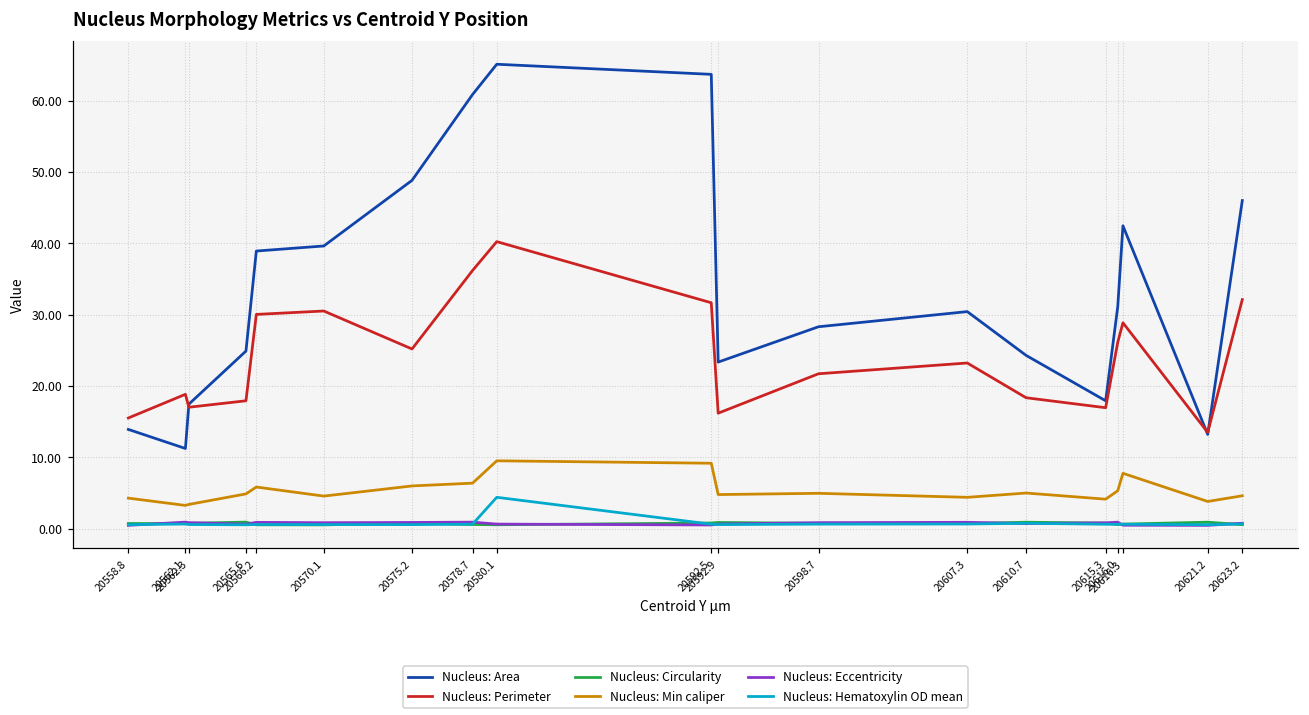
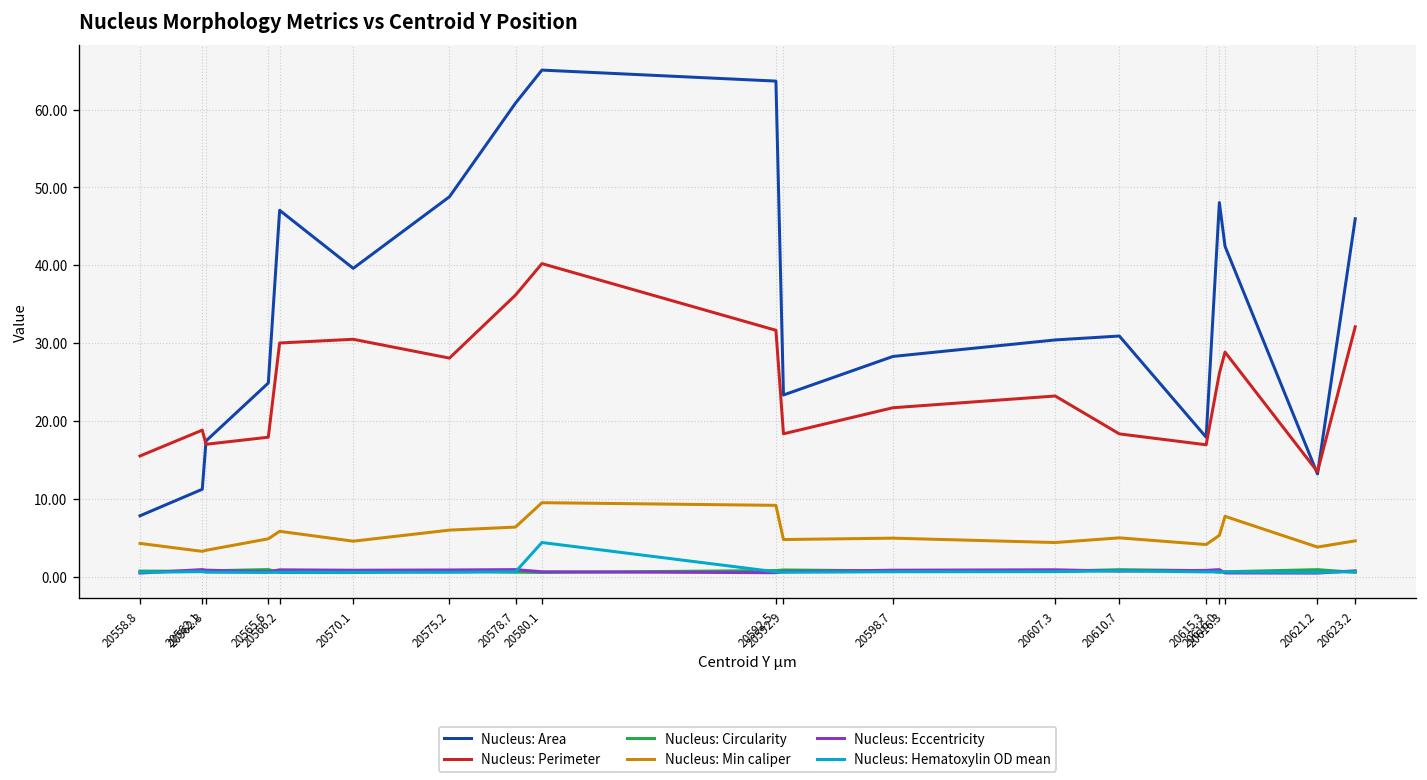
  {
    "Nucleus: Area": {
-     "20558.8": 14,
+     "20558.8": 8,
      "20562.1": 11,
      "20562.3": 17,
      "20565.6": 25,
-     "20566.2": 39,
+     "20566.2": 47,
      "20570.1": 40,
      "20575.2": 49,
      "20578.7": 61,
      "20580.1": 65,
      "20592.5": 64,
      "20592.9": 23,
      "20598.7": 28,
      "20607.3": 30,
-     "20610.7": 24,
+     "20610.7": 31,
      "20615.3": 18,
-     "20616.0": 31,
+     "20616.0": 48,
      "20616.3": 42,
      "20623.2": 46
    },
    "Nucleus: Perimeter": {
      "20558.8": 16,
      "20562.1": 19,
      "20562.3": 17,
      "20565.6": 18,
      "20566.2": 30,
      "20570.1": 31,
-     "20575.2": 25,
+     "20575.2": 28,
      "20578.7": 36,
      "20580.1": 40,
      "20592.5": 32,
-     "20592.9": 16,
+     "20592.9": 18,
      "20598.7": 22,
      "20607.3": 23,
      "20610.7": 18,
      "20615.3": 17,
      "20616.0": 26,
      "20616.3": 29,
      "20623.2": 32
    },
    "Nucleus: Min caliper": {
      "20558.8": 4,
      "20562.1": 3,
      "20562.3": 3,
      "20565.6": 5,
      "20566.2": 6,
      "20570.1": 5,
      "20575.2": 6,
      "20578.7": 6,
      "20580.1": 10,
      "20592.5": 9,
      "20592.9": 5,
      "20598.7": 5,
      "20607.3": 4,
      "20610.7": 5,
      "20615.3": 4,
      "20616.0": 5,
      "20616.3": 8,
      "20621.2": 4,
      "20623.2": 5
    },
    "Nucleus: Hematoxylin OD mean": {
      "20580.1": 4
    }
  }
